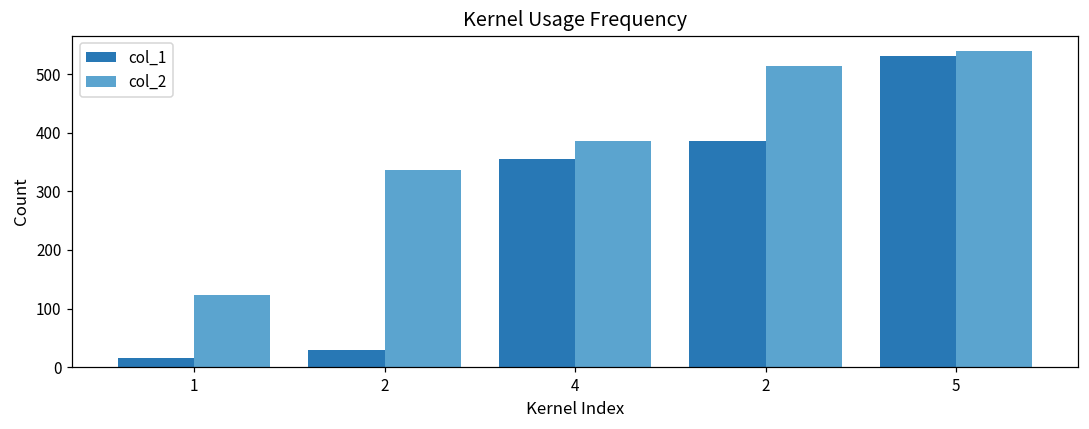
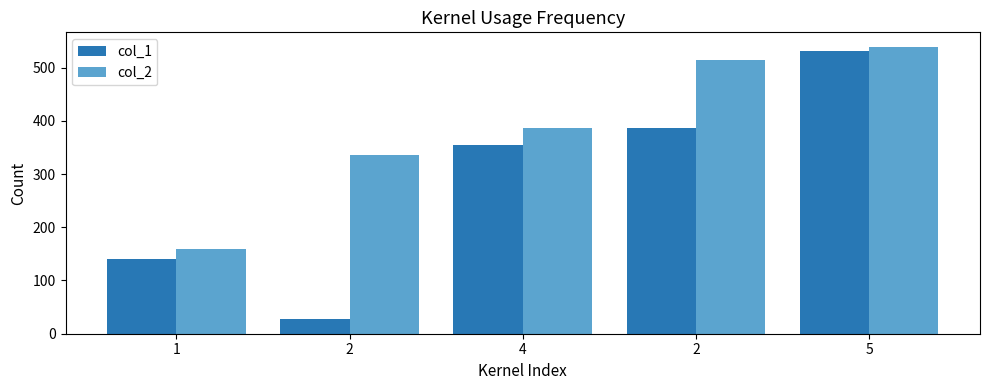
  {
    "col_1": {
-     "1": 20,
+     "1": 140,
      "4": 360,
      "5": 530
    },
    "col_2": {
-     "1": 120,
+     "1": 160,
      "4": 390,
      "5": 540
    }
  }
